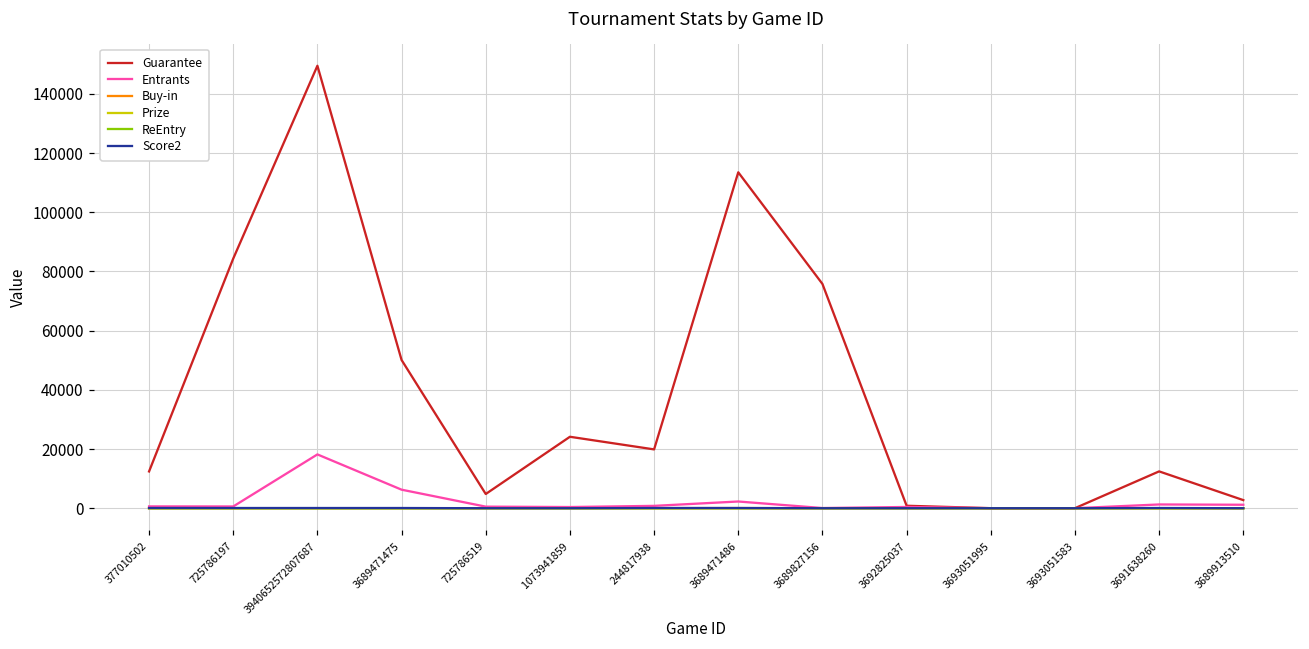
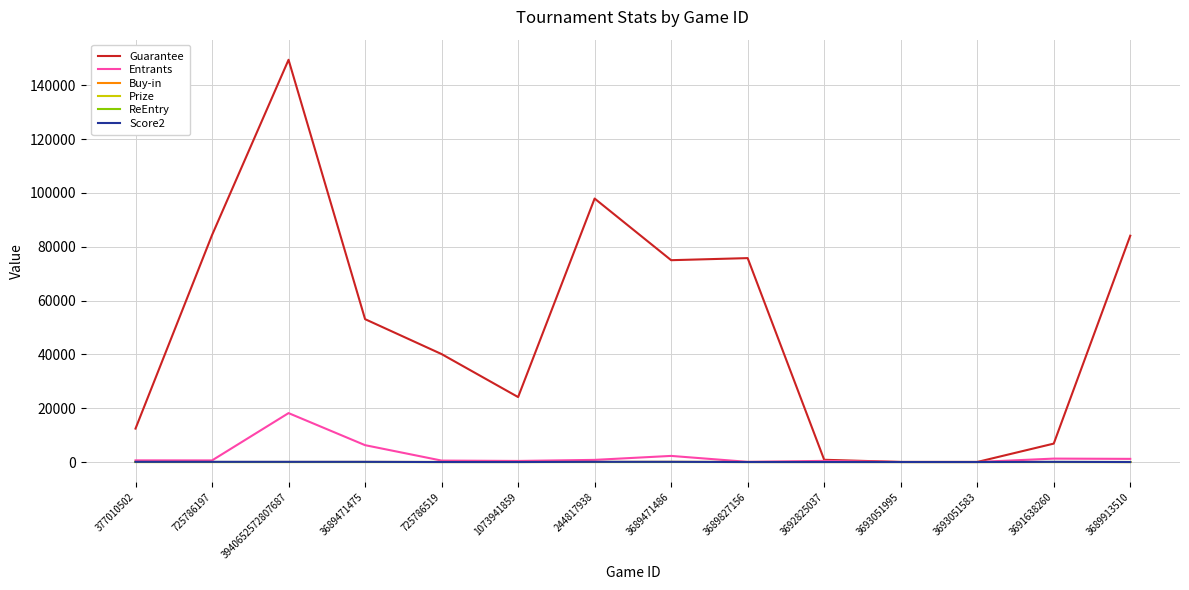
  {
    "Guarantee": {
      "377010502": 12000,
      "725786197": 84000,
      "3940652572807687": 150000,
-     "3689471475": 50000,
-     "725786519": 5000,
+     "3689471475": 53000,
+     "725786519": 40000,
      "1073941859": 24000,
-     "244817938": 20000,
-     "3689471486": 114000,
+     "244817938": 98000,
+     "3689471486": 75000,
      "3689827156": 76000,
-     "3691638260": 12000,
-     "3689913510": 3000
+     "3691638260": 7000,
+     "3689913510": 84000
    },
    "Entrants": {
      "3940652572807687": 18000,
      "3689471475": 6000,
      "3689471486": 2000,
      "3691638260": 1000,
      "3689913510": 1000
    },
    "Score2": {
      "3940652572807687": 0,
      "3689471475": 0,
      "3689471486": 0,
      "3691638260": 0,
      "3689913510": 0
    }
  }
